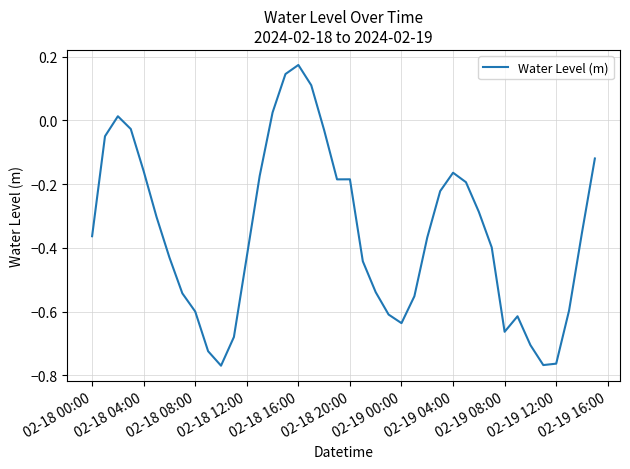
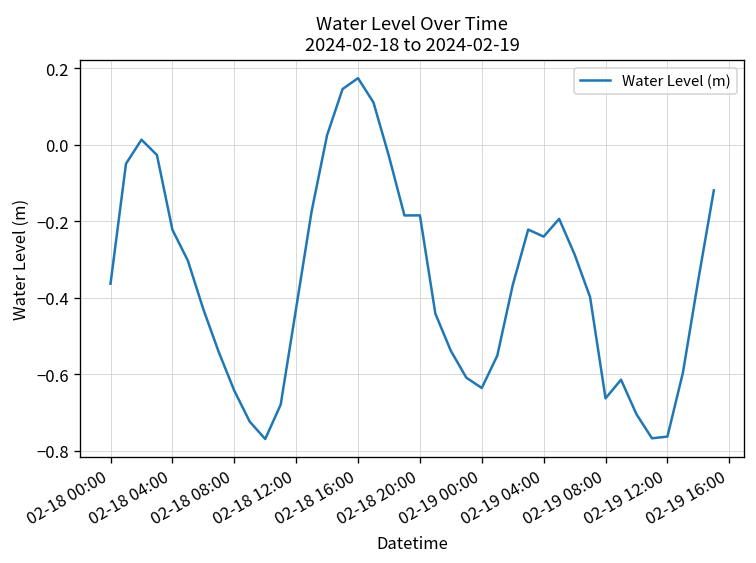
  {
    "02-18 00:00": -0.36,
-   "02-18 04:00": -0.16,
-   "02-18 08:00": -0.60,
+   "02-18 04:00": -0.22,
+   "02-18 08:00": -0.64,
    "02-18 12:00": -0.43,
    "02-18 16:00": 0.17,
    "02-18 20:00": -0.18,
    "02-19 00:00": -0.64,
-   "02-19 04:00": -0.16,
+   "02-19 04:00": -0.24,
    "02-19 08:00": -0.66,
    "02-19 12:00": -0.76
  }
